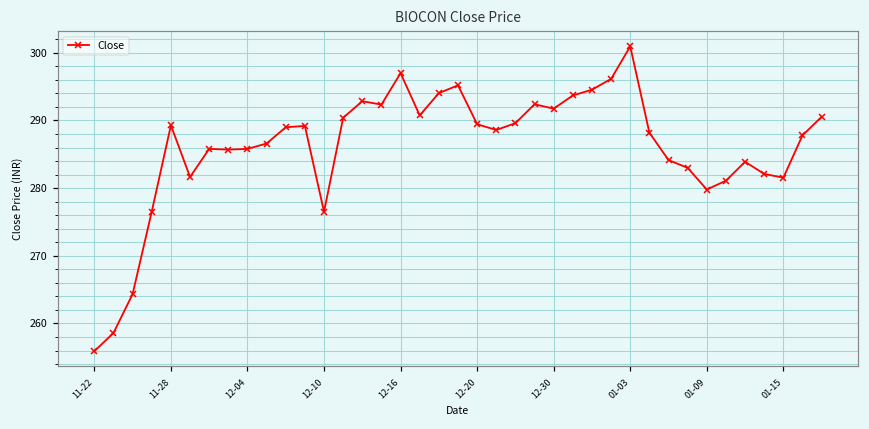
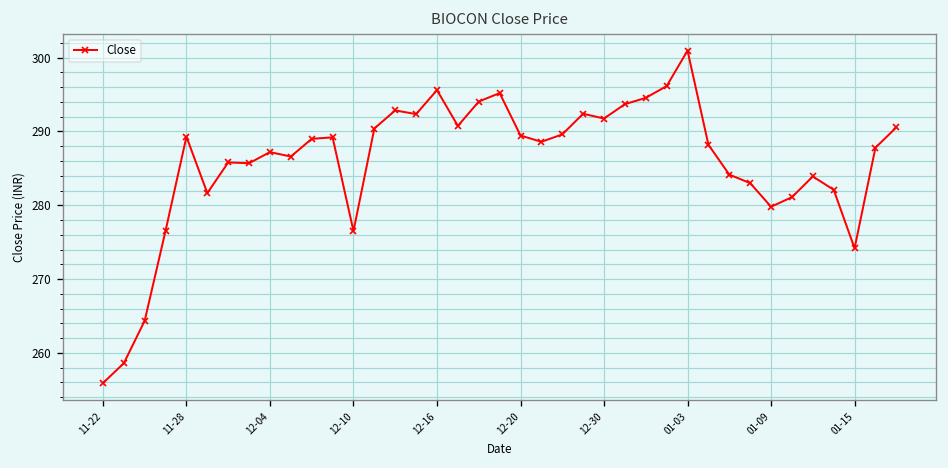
  {
    "11-22": 256,
    "11-28": 289,
-   "12-04": 286,
+   "12-04": 287,
    "12-10": 277,
-   "12-16": 297,
+   "12-16": 296,
    "12-20": 289,
    "12-30": 292,
    "01-03": 301,
    "01-09": 280,
-   "01-15": 282
+   "01-15": 274
  }
